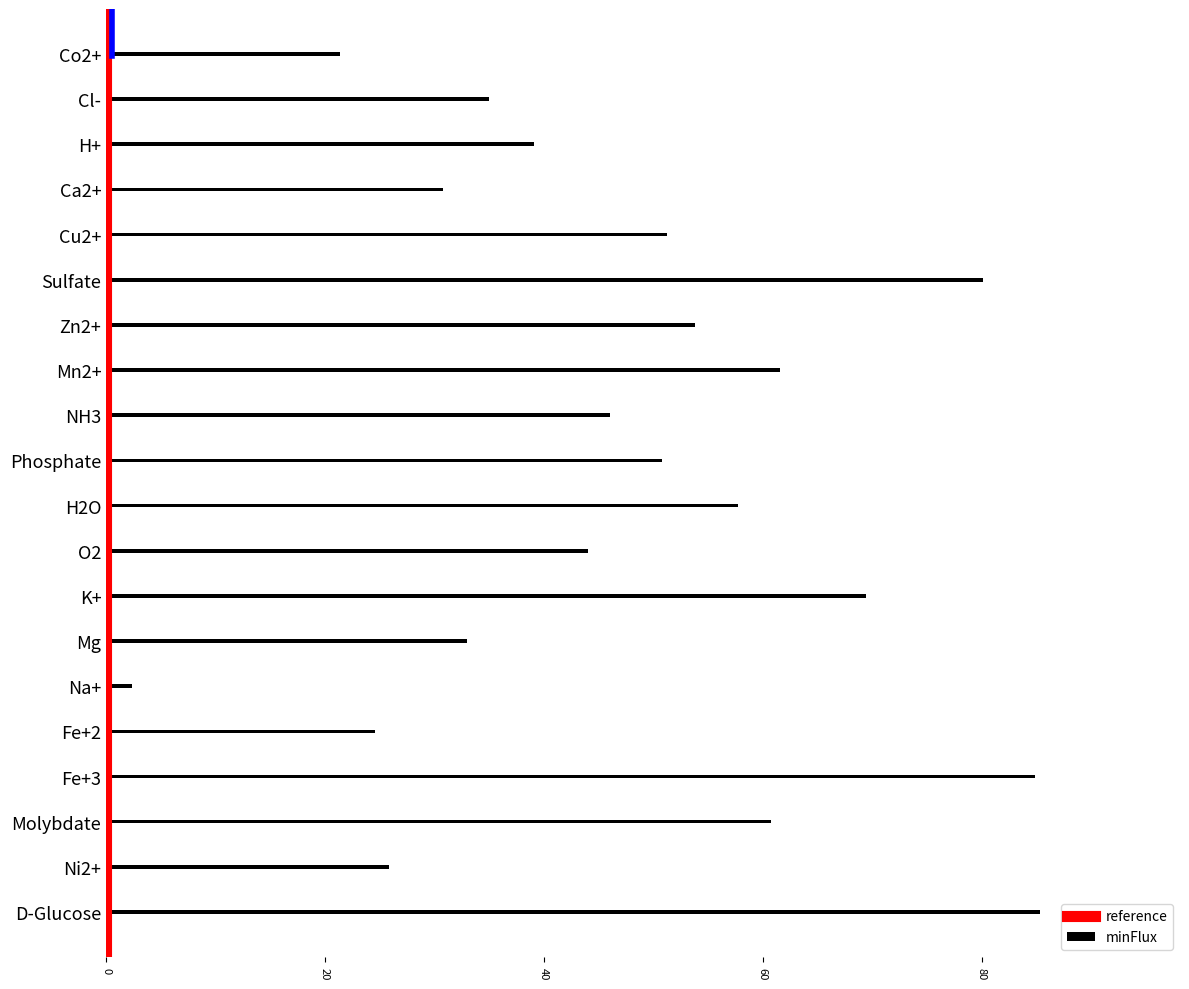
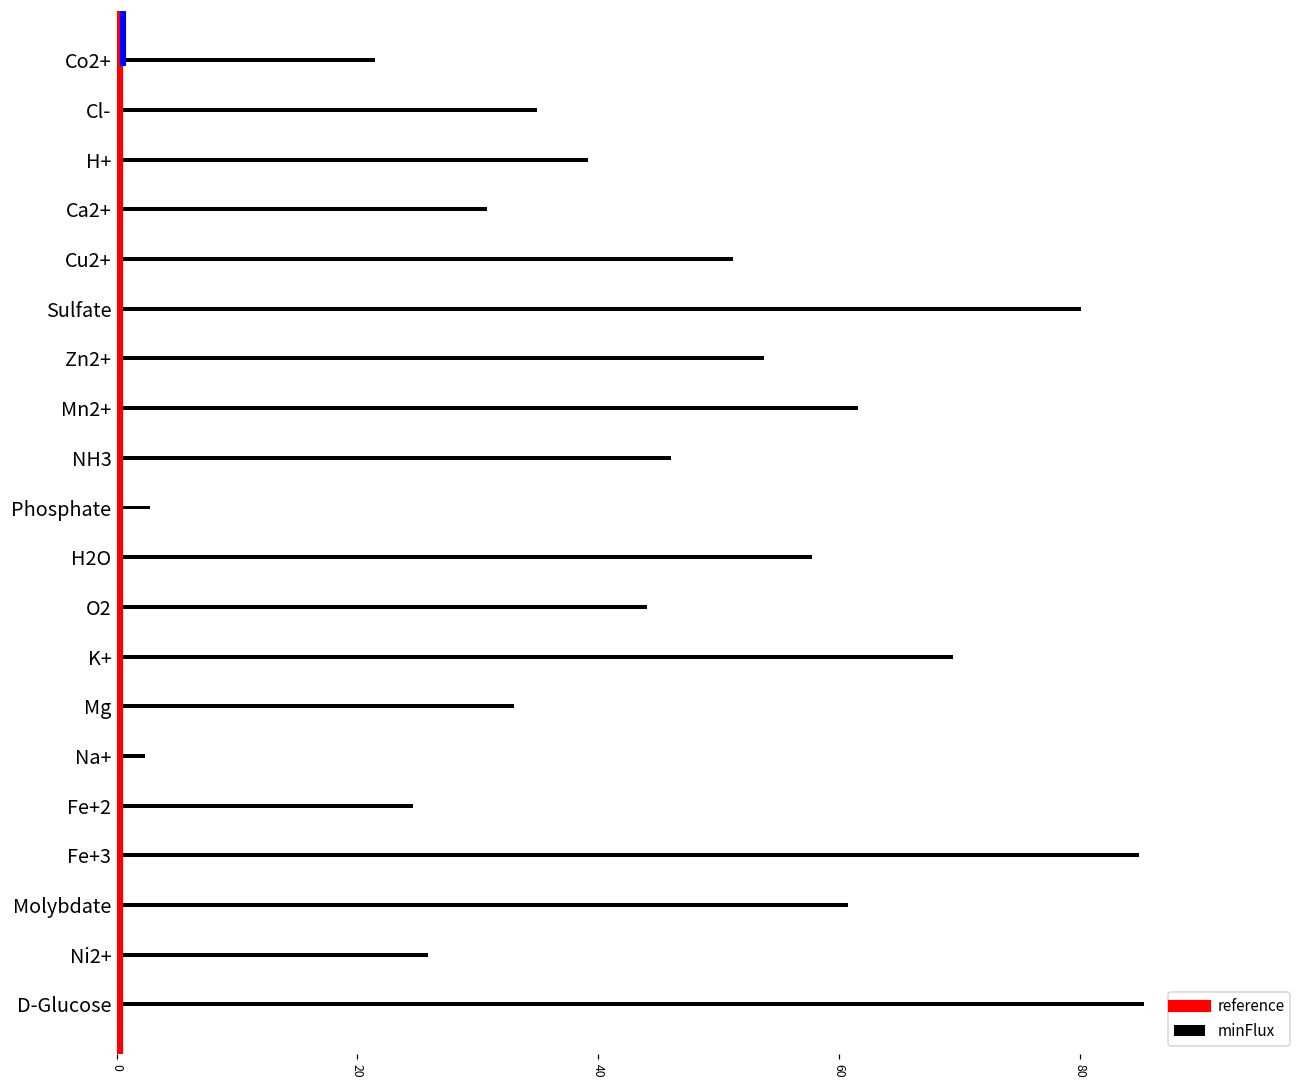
  {
    "Co2+": 21.4,
    "Cl-": 35.0,
    "H+": 39.1,
    "Ca2+": 30.7,
    "Cu2+": 51.2,
    "Sulfate": 80.1,
    "Zn2+": 53.8,
    "Mn2+": 61.6,
    "NH3": 46.1,
-   "Phosphate": 50.8,
+   "Phosphate": 2.7,
    "H2O": 57.7,
    "O2": 44.0,
    "K+": 69.5,
    "Mg": 33.0,
    "Na+": 2.3,
    "Fe+2": 24.6,
    "Fe+3": 84.9,
    "Molybdate": 60.7,
    "Ni2+": 25.9,
    "D-Glucose": 85.3
  }
